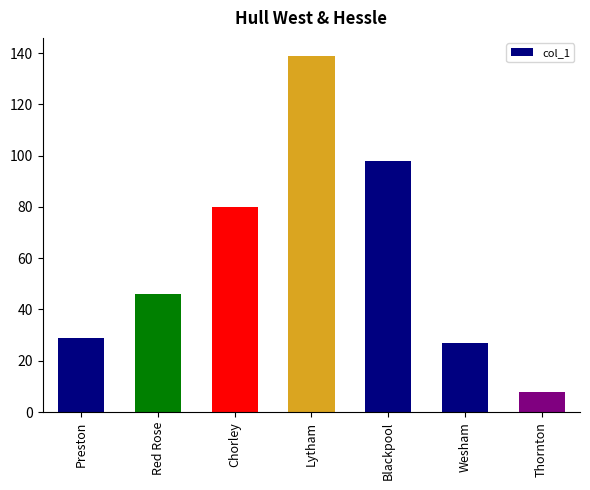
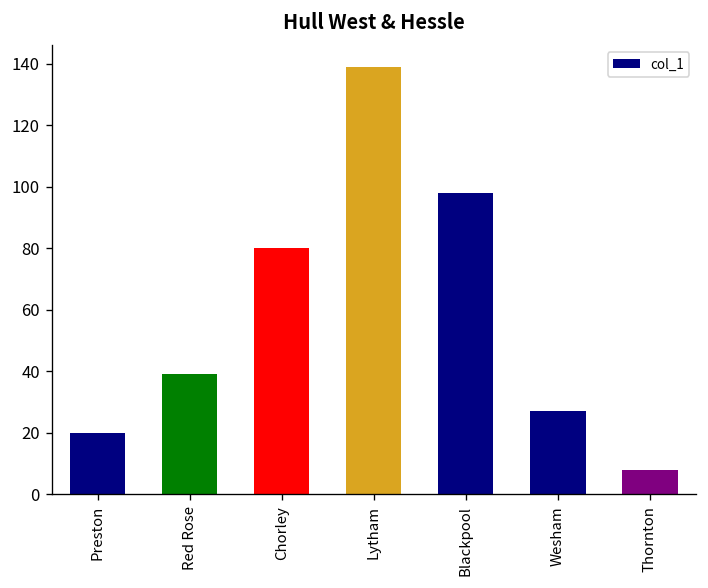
  {
-   "Preston": 29,
-   "Red Rose": 46,
+   "Preston": 20,
+   "Red Rose": 39,
    "Chorley": 80,
    "Lytham": 139,
    "Blackpool": 98,
    "Wesham": 27,
    "Thornton": 8
  }
